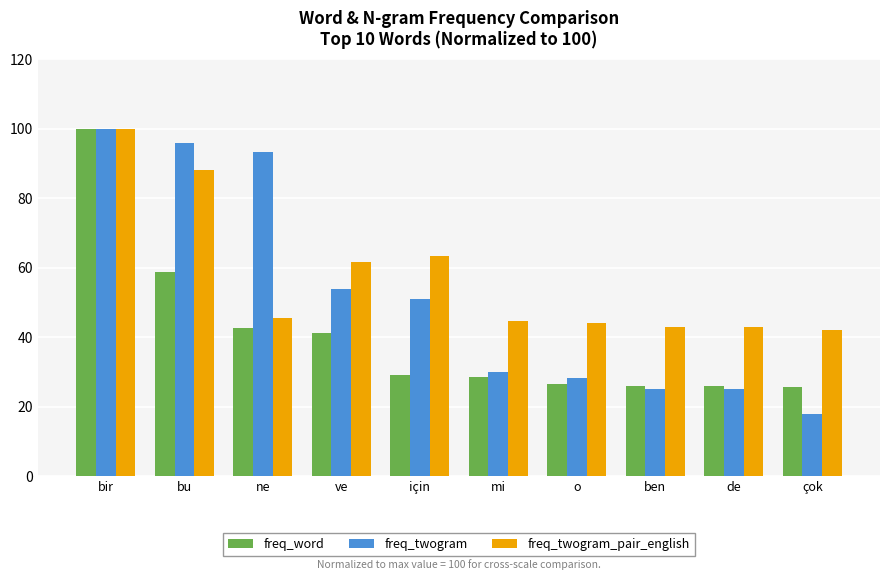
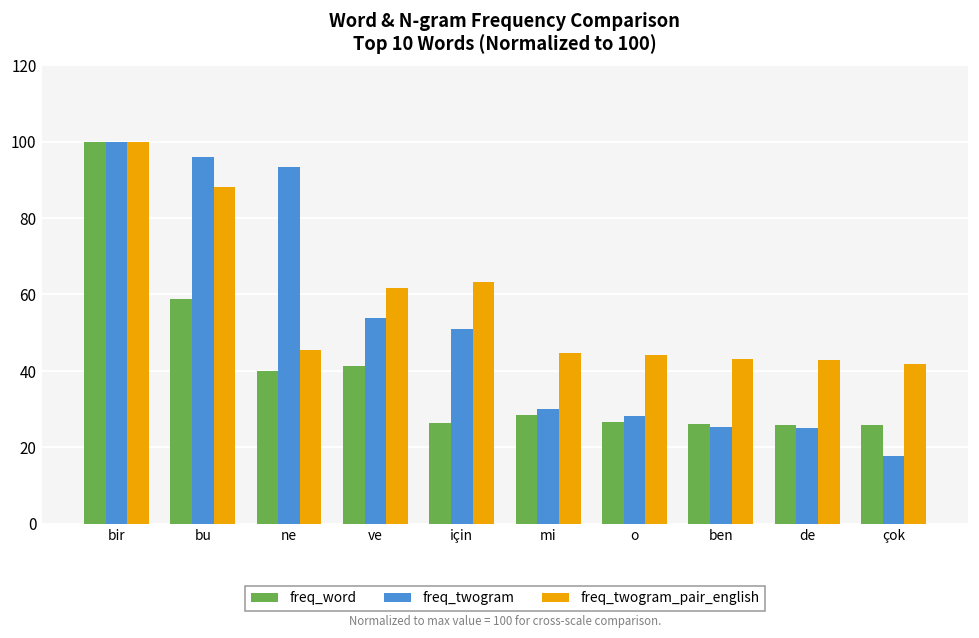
  {
    "freq_word": {
      "bir": 100,
      "bu": 59,
-     "ne": 43,
+     "ne": 40,
      "ve": 41,
-     "için": 29,
+     "için": 26,
      "mi": 28,
      "o": 27,
      "ben": 26,
      "de": 26,
      "çok": 26
    },
    "freq_twogram": {
      "bir": 100,
      "bu": 96,
      "ne": 93,
      "ve": 54,
      "için": 51,
      "mi": 30,
      "o": 28,
      "ben": 25,
      "de": 25,
      "çok": 18
    },
    "freq_twogram_pair_english": {
      "bir": 100,
      "bu": 88,
      "ne": 45,
      "ve": 62,
      "için": 63,
      "mi": 45,
      "o": 44,
      "ben": 43,
      "de": 43,
      "çok": 42
    }
  }
